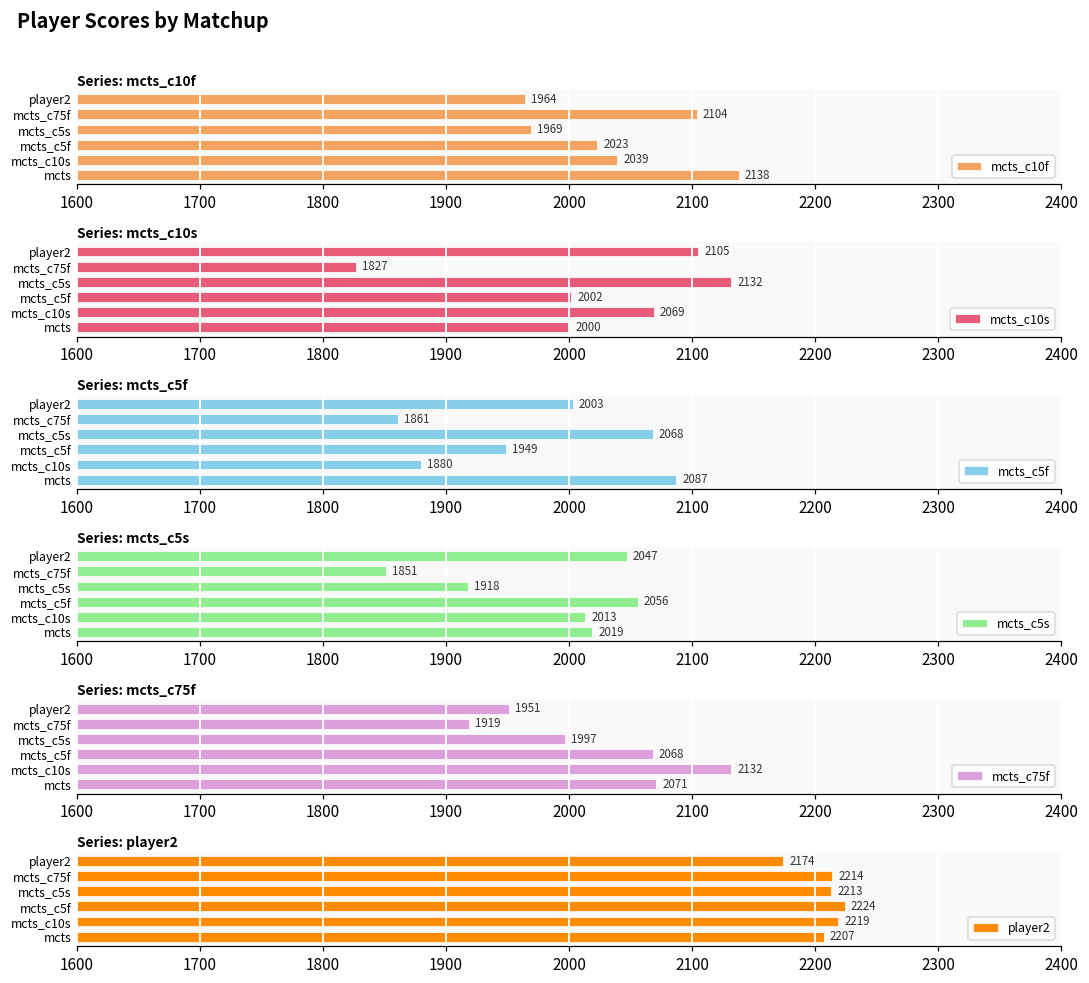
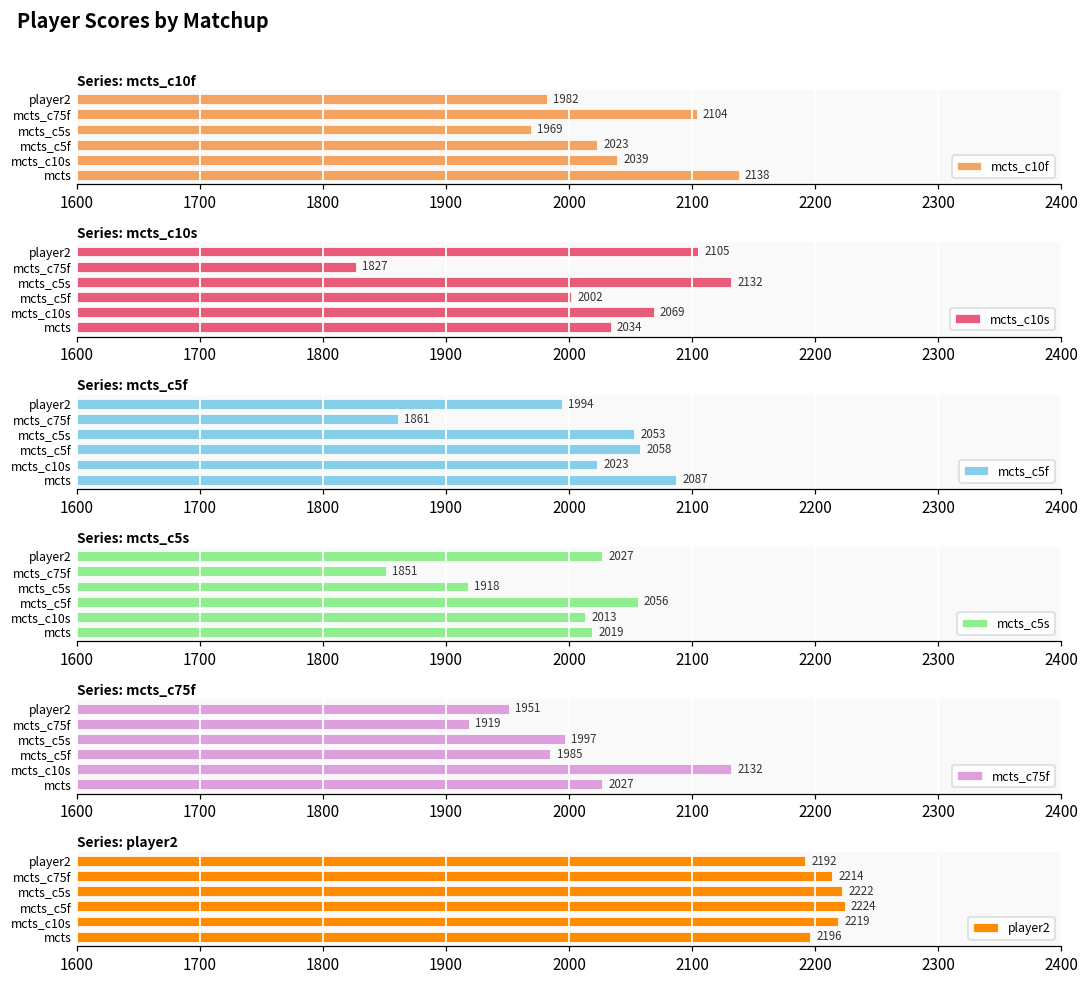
  {
    "Series: mcts_c10f": {
-     "player2": 1964,
+     "player2": 1982,
      "mcts_c75f": 2104,
      "mcts_c5s": 1969,
      "mcts_c5f": 2023,
      "mcts_c10s": 2039,
      "mcts": 2138
    },
    "Series: mcts_c10s": {
      "player2": 2105,
      "mcts_c75f": 1827,
      "mcts_c5s": 2132,
      "mcts_c5f": 2002,
      "mcts_c10s": 2069,
-     "mcts": 2000
+     "mcts": 2034
    },
    "Series: mcts_c5f": {
-     "player2": 2003,
+     "player2": 1994,
      "mcts_c75f": 1861,
-     "mcts_c5s": 2068,
-     "mcts_c5f": 1949,
-     "mcts_c10s": 1880,
+     "mcts_c5s": 2053,
+     "mcts_c5f": 2058,
+     "mcts_c10s": 2023,
      "mcts": 2087
    },
    "Series: mcts_c5s": {
-     "player2": 2047,
+     "player2": 2027,
      "mcts_c75f": 1851,
      "mcts_c5s": 1918,
      "mcts_c5f": 2056,
      "mcts_c10s": 2013,
      "mcts": 2019
    },
    "Series: mcts_c75f": {
      "player2": 1951,
      "mcts_c75f": 1919,
      "mcts_c5s": 1997,
-     "mcts_c5f": 2068,
+     "mcts_c5f": 1985,
      "mcts_c10s": 2132,
-     "mcts": 2071
+     "mcts": 2027
    },
    "Series: player2": {
-     "player2": 2174,
+     "player2": 2192,
      "mcts_c75f": 2214,
-     "mcts_c5s": 2213,
+     "mcts_c5s": 2222,
      "mcts_c5f": 2224,
      "mcts_c10s": 2219,
-     "mcts": 2207
+     "mcts": 2196
    }
  }
